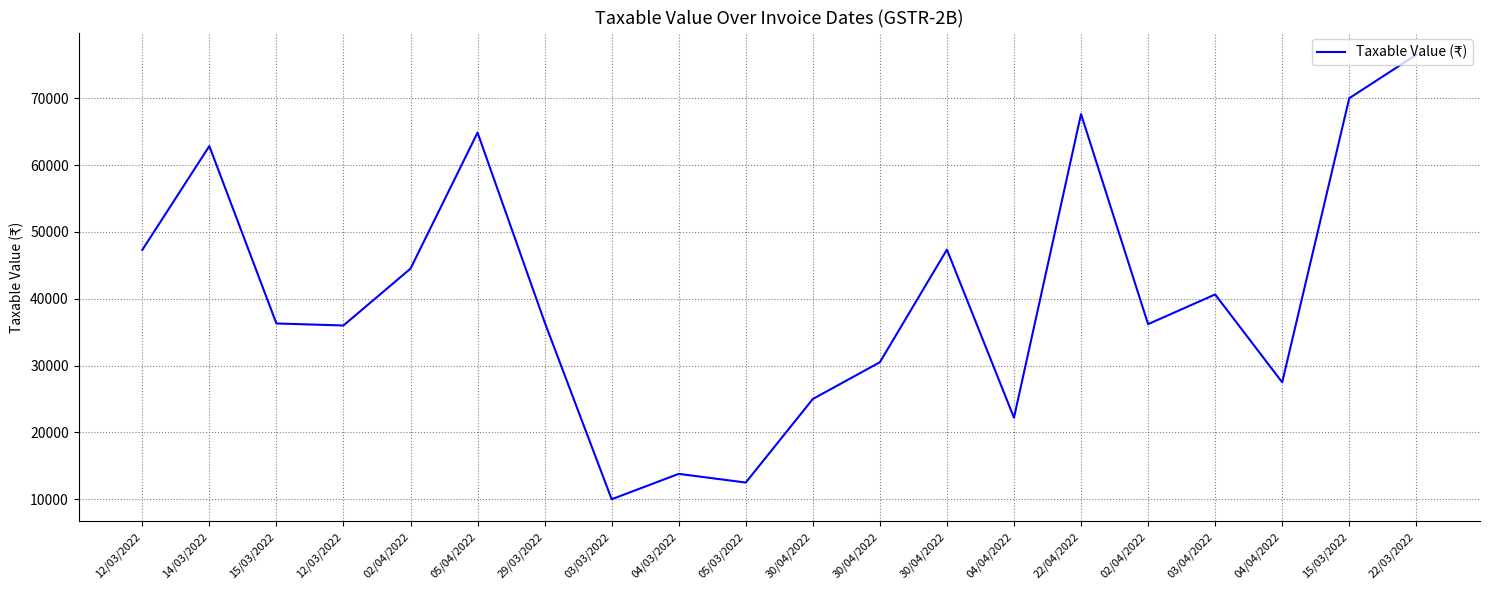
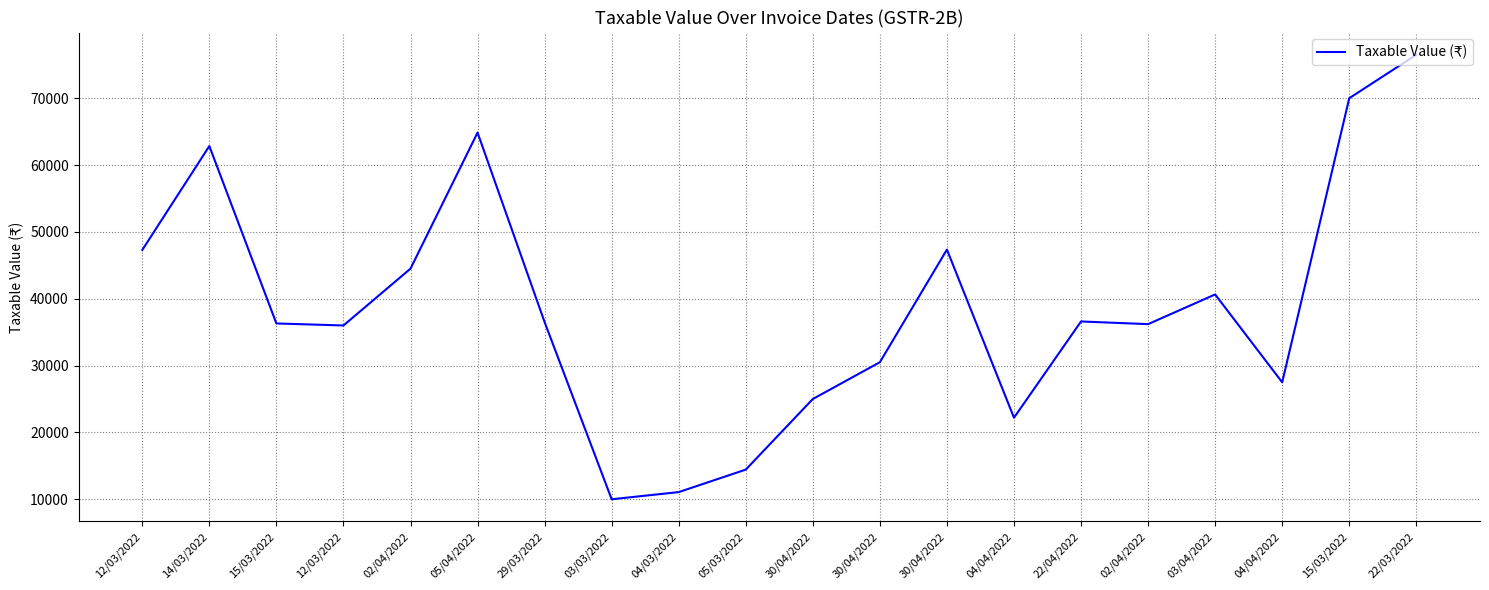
  {
    "14/03/2022": 63000,
    "05/04/2022": 65000,
    "29/03/2022": 37000,
    "03/03/2022": 10000,
-   "04/03/2022": 14000,
-   "05/03/2022": 13000,
-   "22/04/2022": 68000,
+   "04/03/2022": 11000,
+   "05/03/2022": 14000,
+   "22/04/2022": 37000,
    "03/04/2022": 41000
  }
